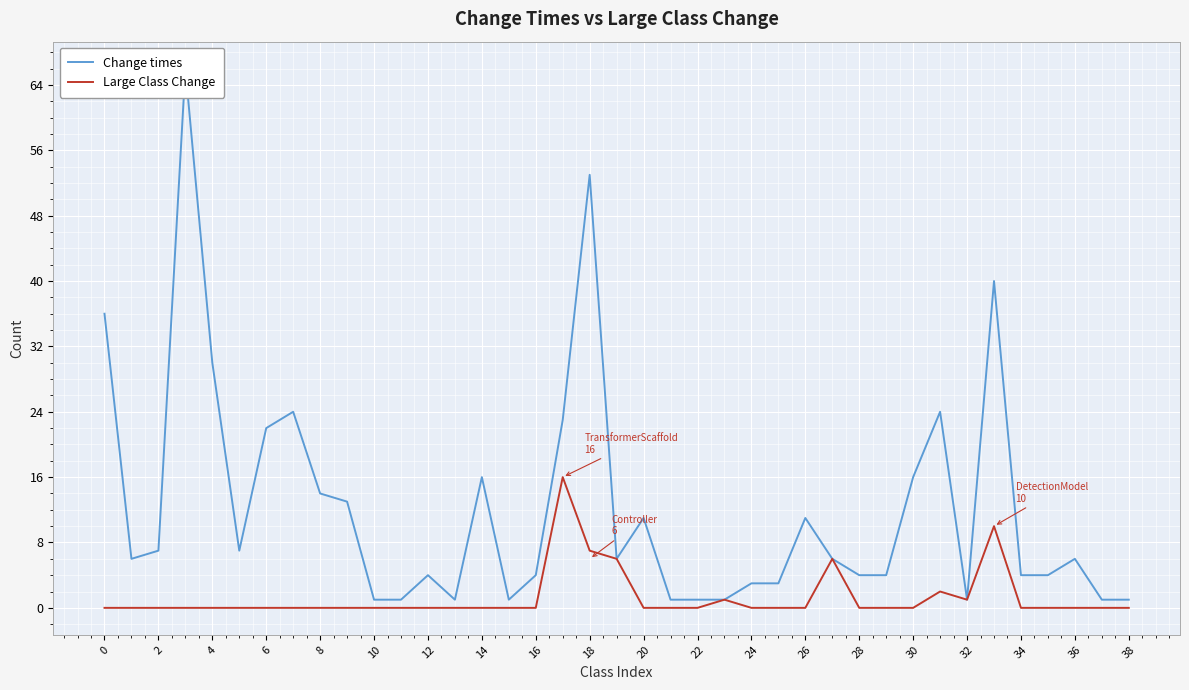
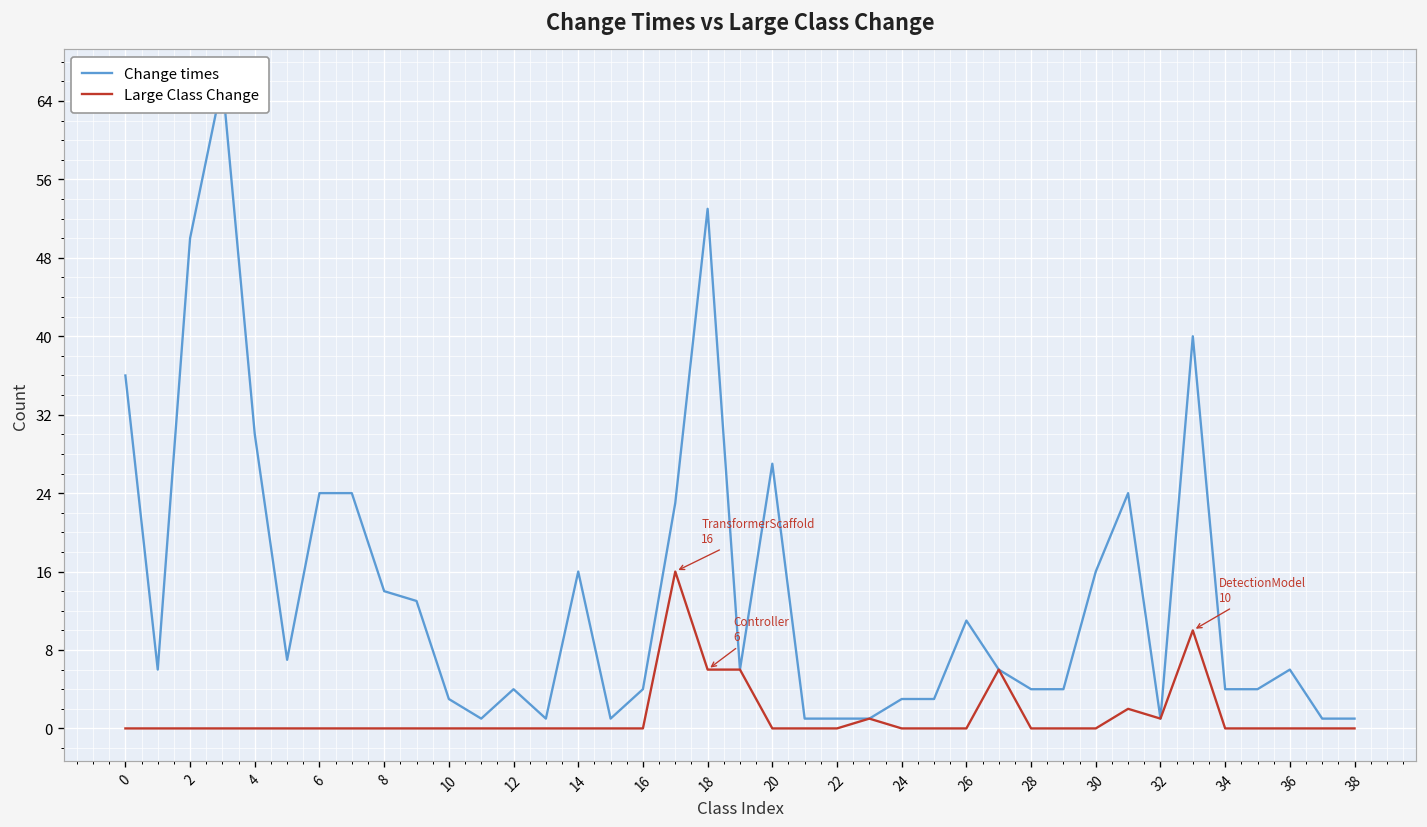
  {
    "Change times": {
      "0": 36,
-     "2": 7,
+     "2": 50,
      "4": 30,
-     "6": 22,
+     "6": 24,
      "8": 14,
-     "10": 1,
+     "10": 3,
      "12": 4,
      "14": 16,
      "16": 4,
      "18": 53,
-     "20": 11,
+     "20": 27,
      "22": 1,
      "24": 3,
      "26": 11,
      "28": 4,
      "30": 16,
      "34": 4,
      "36": 6,
      "38": 1
    },
    "Large Class Change": {
      "0": 0,
      "2": 0,
      "4": 0,
      "6": 0,
      "8": 0,
      "10": 0,
      "12": 0,
      "14": 0,
      "16": 0,
-     "18": 7,
+     "18": 6,
      "20": 0,
      "22": 0,
      "24": 0,
      "26": 0,
      "28": 0,
      "30": 0,
      "34": 0,
      "36": 0,
      "38": 0
    }
  }
